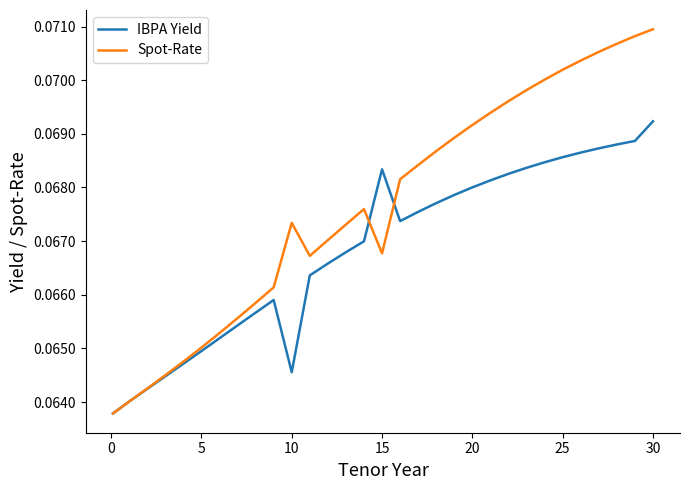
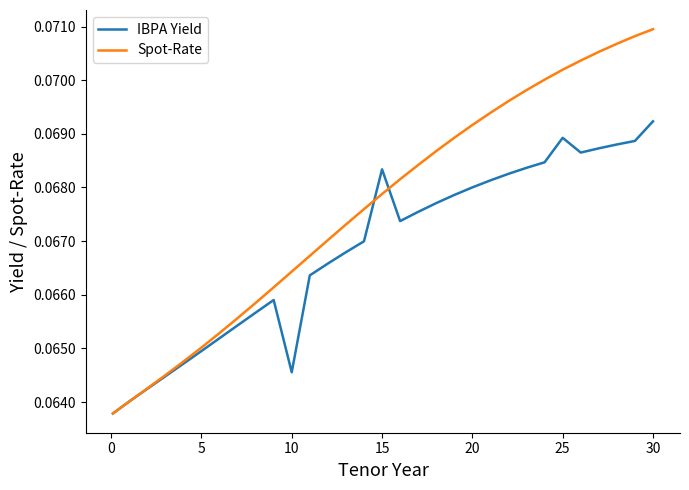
  {
    "IBPA Yield": {
      "5": 0.0650,
      "10": 0.0646,
      "15": 0.0683,
      "20": 0.0680,
-     "25": 0.0686,
+     "25": 0.0689,
      "30": 0.0692
    },
    "Spot-Rate": {
      "5": 0.0650,
-     "10": 0.0673,
-     "15": 0.0668,
+     "10": 0.0664,
+     "15": 0.0679,
      "20": 0.0692,
      "25": 0.0702,
      "30": 0.0709
    }
  }
